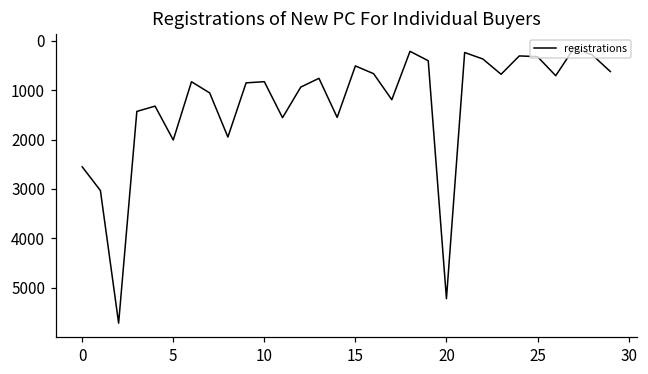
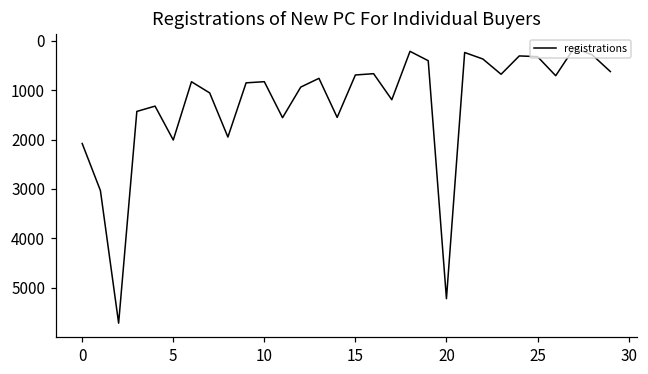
  {
-   "0": 2600,
+   "0": 2100,
    "5": 2000,
    "10": 800,
-   "15": 500,
+   "15": 700,
    "20": 5200
  }
